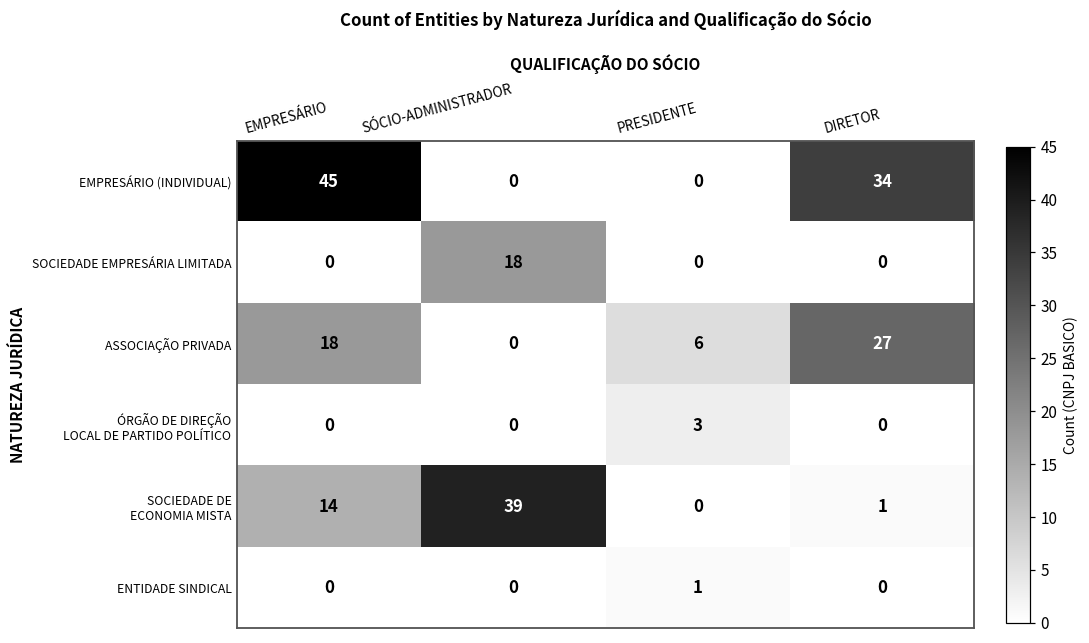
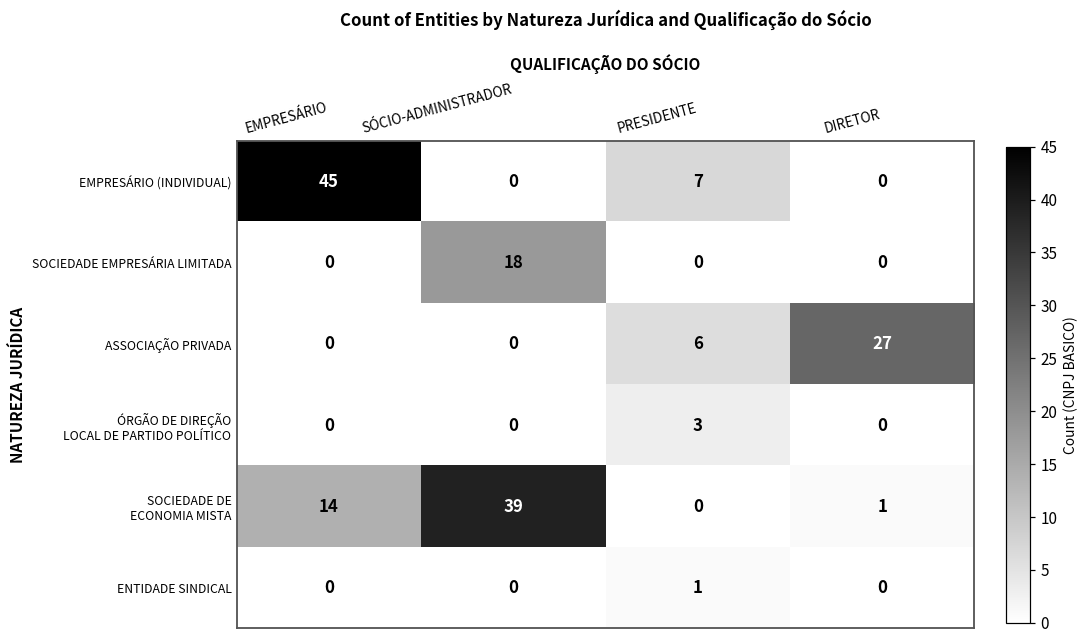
  {
    "EMPRESÁRIO (INDIVIDUAL)": {
      "EMPRESÁRIO": 45,
      "SÓCIO-ADMINISTRADOR": 0,
-     "PRESIDENTE": 0,
-     "DIRETOR": 34
+     "PRESIDENTE": 7,
+     "DIRETOR": 0
    },
    "SOCIEDADE EMPRESÁRIA LIMITADA": {
      "EMPRESÁRIO": 0,
      "SÓCIO-ADMINISTRADOR": 18,
      "PRESIDENTE": 0,
      "DIRETOR": 0
    },
    "ASSOCIAÇÃO PRIVADA": {
-     "EMPRESÁRIO": 18,
+     "EMPRESÁRIO": 0,
      "SÓCIO-ADMINISTRADOR": 0,
      "PRESIDENTE": 6,
      "DIRETOR": 27
    },
    "ÓRGÃO DE DIREÇÃO LOCAL DE PARTIDO POLÍTICO": {
      "EMPRESÁRIO": 0,
      "SÓCIO-ADMINISTRADOR": 0,
      "PRESIDENTE": 3,
      "DIRETOR": 0
    },
    "SOCIEDADE DE ECONOMIA MISTA": {
      "EMPRESÁRIO": 14,
      "SÓCIO-ADMINISTRADOR": 39,
      "PRESIDENTE": 0,
      "DIRETOR": 1
    },
    "ENTIDADE SINDICAL": {
      "EMPRESÁRIO": 0,
      "SÓCIO-ADMINISTRADOR": 0,
      "PRESIDENTE": 1,
      "DIRETOR": 0
    }
  }
